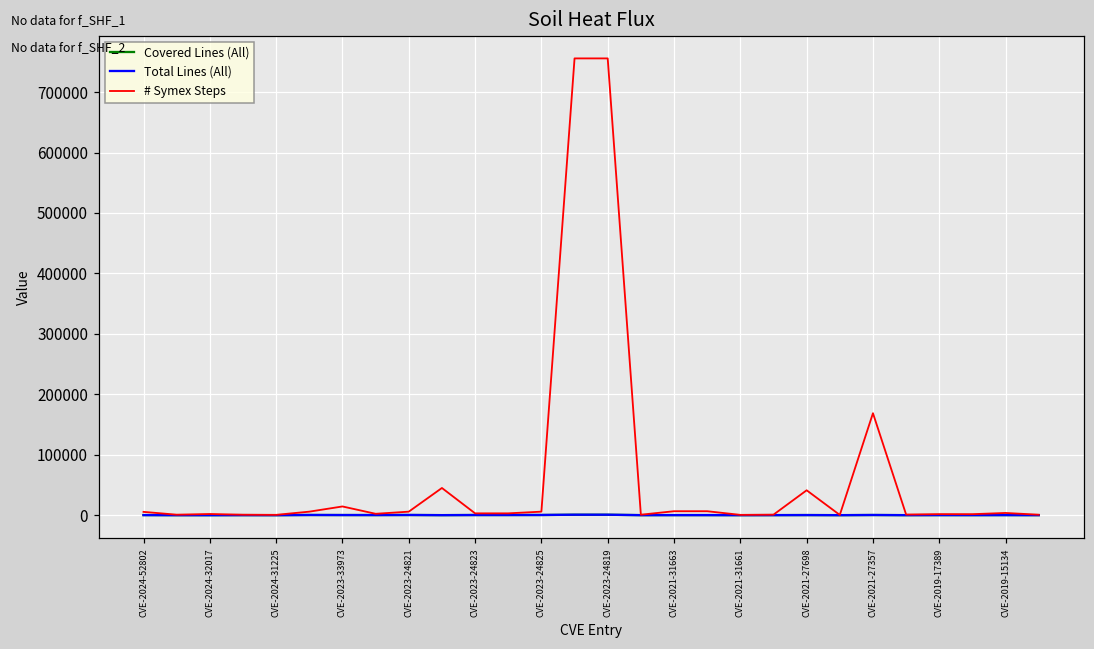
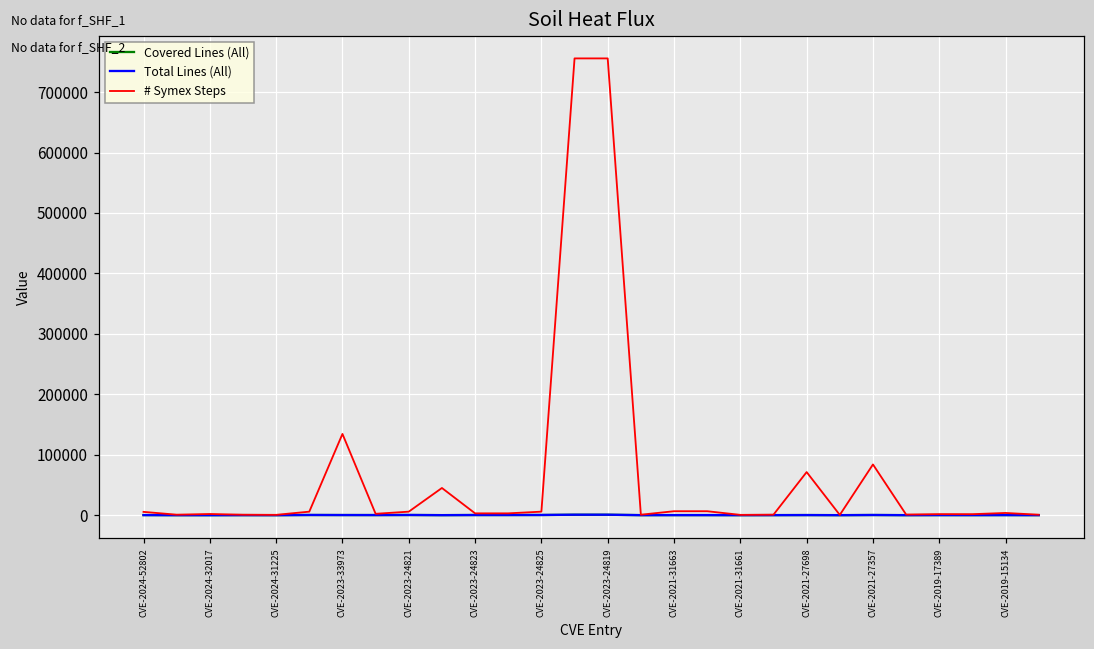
  {
    "Total Lines (All)": {
      "CVE-2024-52802": 0,
      "CVE-2023-33973": 0,
      "CVE-2023-24821": 0,
      "CVE-2023-24825": 0,
      "CVE-2023-24819": 0,
      "CVE-2021-31663": 0,
      "CVE-2021-27698": 0,
      "CVE-2021-27357": 0
    },
    "# Symex Steps": {
      "CVE-2024-52802": 10000,
-     "CVE-2023-33973": 10000,
+     "CVE-2023-33973": 130000,
      "CVE-2023-24821": 10000,
      "CVE-2023-24825": 10000,
      "CVE-2023-24819": 760000,
      "CVE-2021-31663": 10000,
-     "CVE-2021-27698": 40000,
-     "CVE-2021-27357": 170000
+     "CVE-2021-27698": 70000,
+     "CVE-2021-27357": 80000
    }
  }
